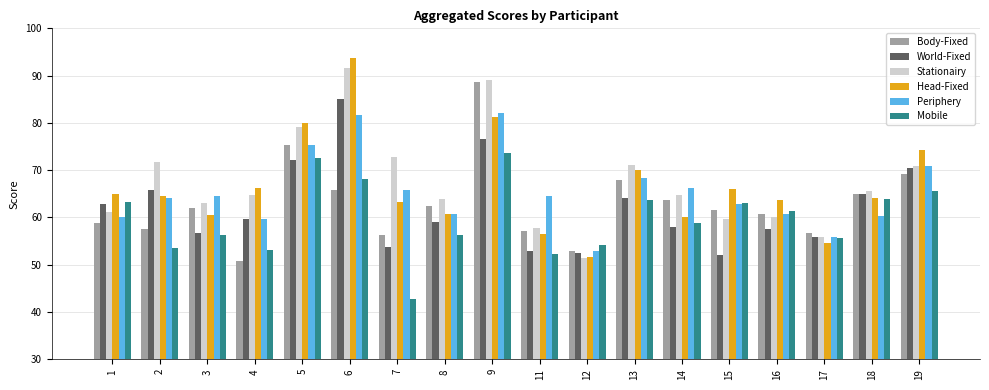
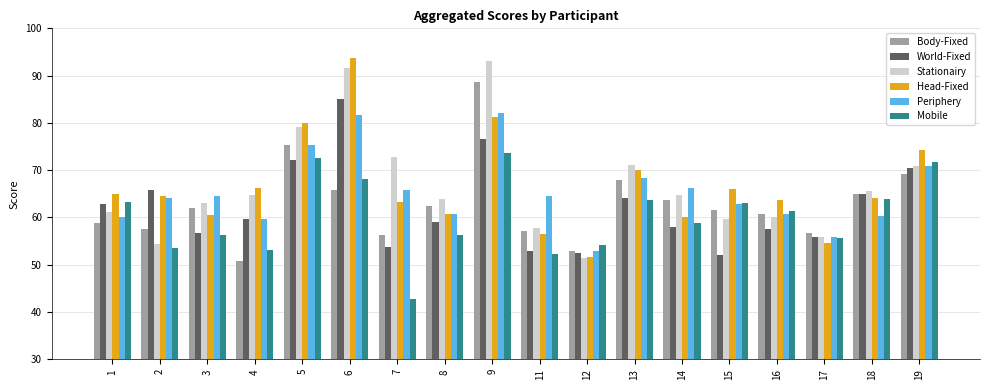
  {
    "Body-Fixed": {
      "1": 59,
      "2": 58,
      "3": 62,
      "4": 51,
      "5": 75,
      "6": 66,
      "7": 56,
      "8": 63,
      "9": 89,
      "11": 57,
      "12": 53,
      "13": 68,
      "14": 64,
      "15": 62,
      "16": 61,
      "17": 57,
      "18": 65,
      "19": 69
    },
    "World-Fixed": {
      "1": 63,
      "2": 66,
      "3": 57,
      "4": 60,
      "5": 72,
      "6": 85,
      "7": 54,
      "8": 59,
      "9": 77,
      "11": 53,
      "12": 53,
      "13": 64,
      "14": 58,
      "15": 52,
      "16": 58,
      "17": 56,
      "18": 65,
      "19": 70
    },
    "Stationairy": {
      "1": 61,
-     "2": 72,
+     "2": 54,
      "3": 63,
      "4": 65,
      "5": 79,
      "6": 92,
      "7": 73,
      "8": 64,
-     "9": 89,
+     "9": 93,
      "11": 58,
      "12": 51,
      "13": 71,
      "14": 65,
      "15": 60,
      "16": 60,
      "17": 56,
      "18": 66,
      "19": 71
    },
    "Head-Fixed": {
      "1": 65,
      "2": 65,
      "3": 60,
      "4": 66,
      "5": 80,
      "6": 94,
      "7": 63,
      "8": 61,
      "9": 81,
      "11": 57,
      "12": 52,
      "13": 70,
      "14": 60,
      "15": 66,
      "16": 64,
      "17": 55,
      "18": 64,
      "19": 74
    },
    "Periphery": {
      "1": 60,
      "2": 64,
      "3": 65,
      "4": 60,
      "5": 75,
      "6": 82,
      "7": 66,
      "8": 61,
      "9": 82,
      "11": 65,
      "12": 53,
      "13": 68,
      "14": 66,
      "15": 63,
      "16": 61,
      "17": 56,
      "18": 60,
      "19": 71
    },
    "Mobile": {
      "1": 63,
      "2": 54,
      "3": 56,
      "4": 53,
      "5": 73,
      "6": 68,
      "7": 43,
      "8": 56,
      "9": 74,
      "11": 52,
      "12": 54,
      "13": 64,
      "14": 59,
      "15": 63,
      "16": 61,
      "17": 56,
      "18": 64,
-     "19": 66
+     "19": 72
    }
  }
